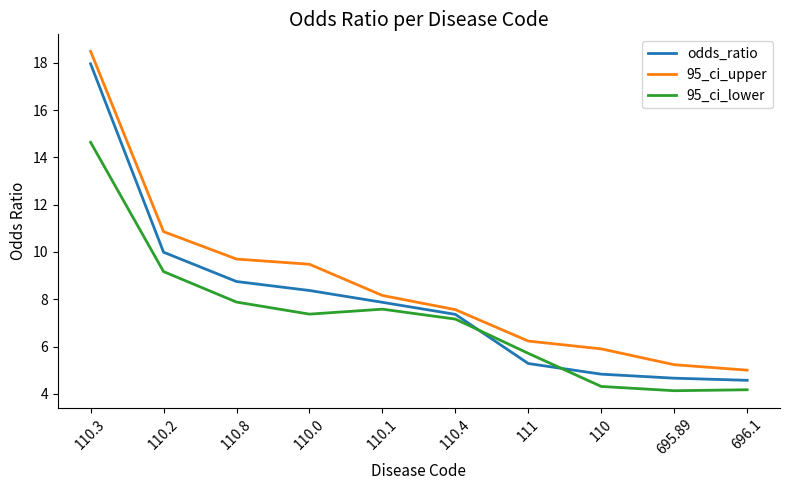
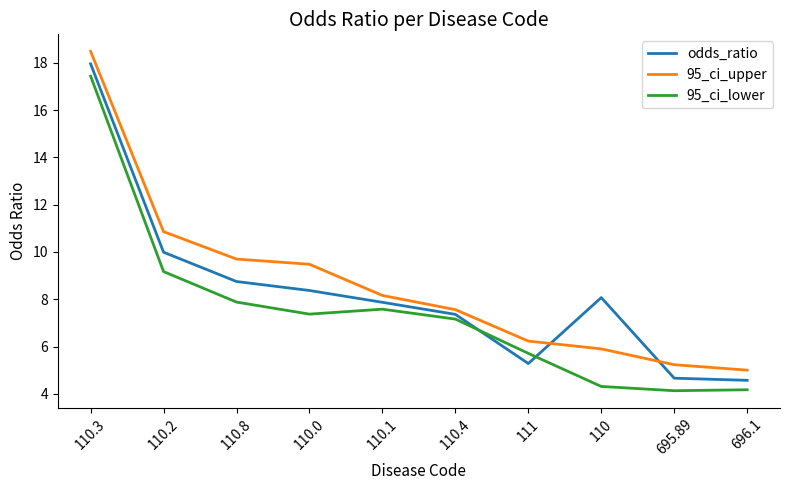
  {
    "odds_ratio": {
      "110.3": 18.0,
      "110.2": 10.0,
      "110.8": 8.8,
      "110.0": 8.4,
      "110.1": 7.9,
      "110.4": 7.4,
      "111": 5.3,
-     "110": 4.8,
+     "110": 8.1,
      "695.89": 4.7,
      "696.1": 4.6
    },
    "95_ci_upper": {
      "110.3": 18.5,
      "110.2": 10.9,
      "110.8": 9.7,
      "110.0": 9.5,
      "110.1": 8.2,
      "110.4": 7.6,
      "111": 6.2,
      "110": 5.9,
      "695.89": 5.2,
      "696.1": 5.0
    },
    "95_ci_lower": {
-     "110.3": 14.6,
+     "110.3": 17.4,
      "110.2": 9.2,
      "110.8": 7.9,
      "110.0": 7.4,
      "110.1": 7.6,
      "110.4": 7.2,
      "111": 5.7,
      "110": 4.3,
      "695.89": 4.1,
      "696.1": 4.2
    }
  }
